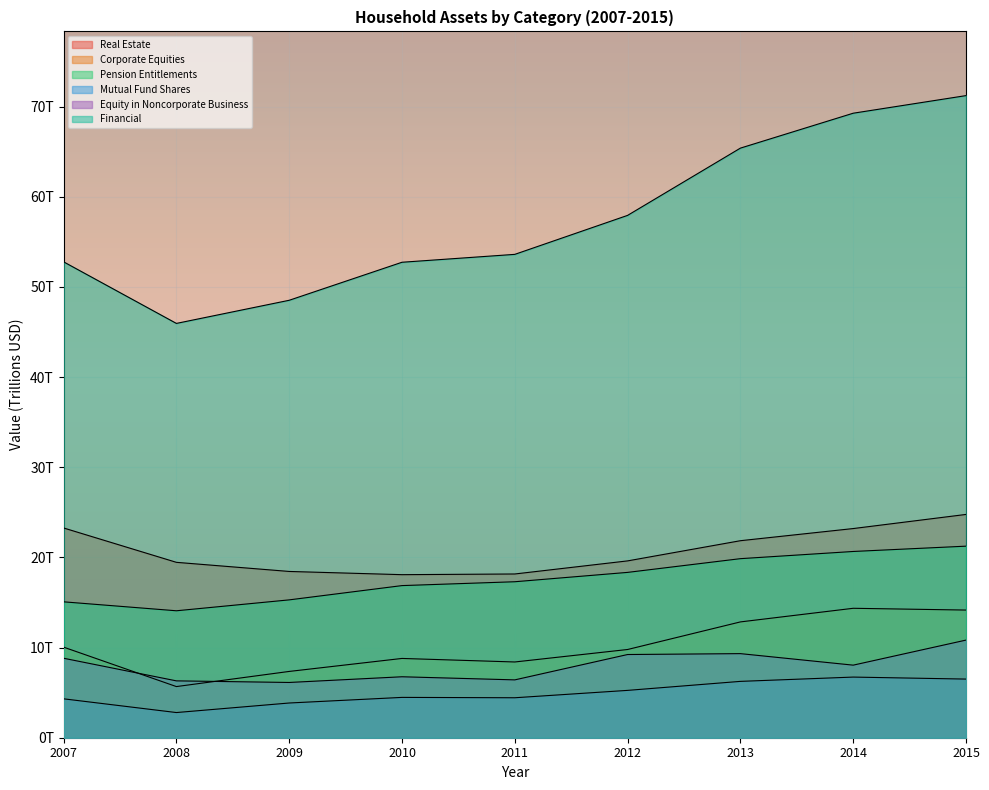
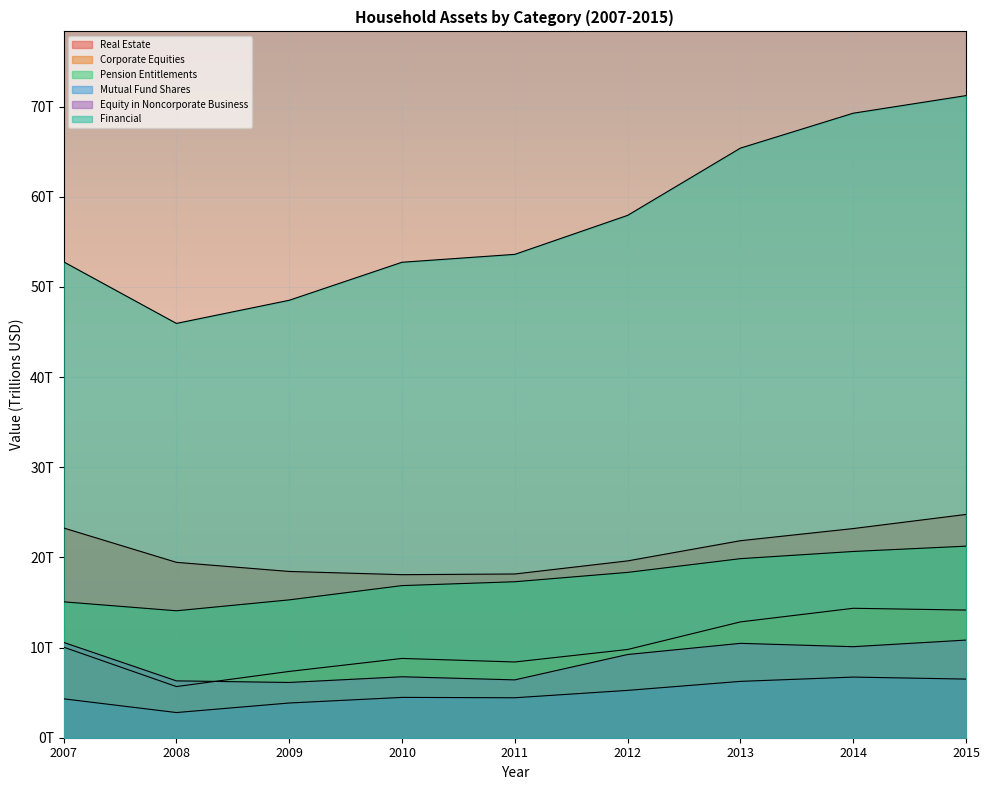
  {
    "Equity in Noncorporate Business": {
-     "2007": "9T",
+     "2007": "11T",
      "2008": "6T",
      "2009": "6T",
      "2010": "7T",
      "2011": "6T",
      "2012": "9T",
-     "2013": "9T",
-     "2014": "8T",
+     "2013": "10T",
+     "2014": "10T",
      "2015": "11T"
    }
  }
